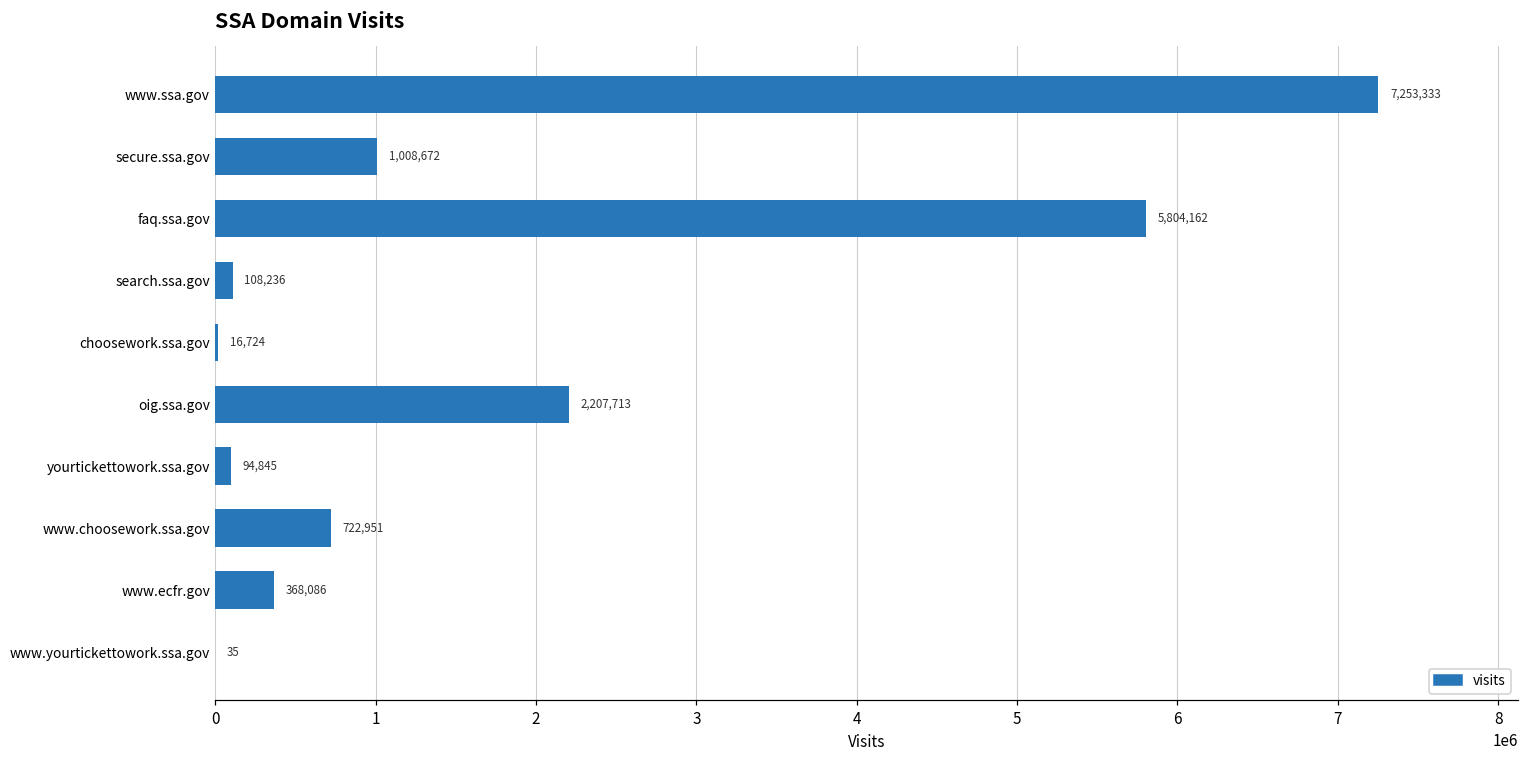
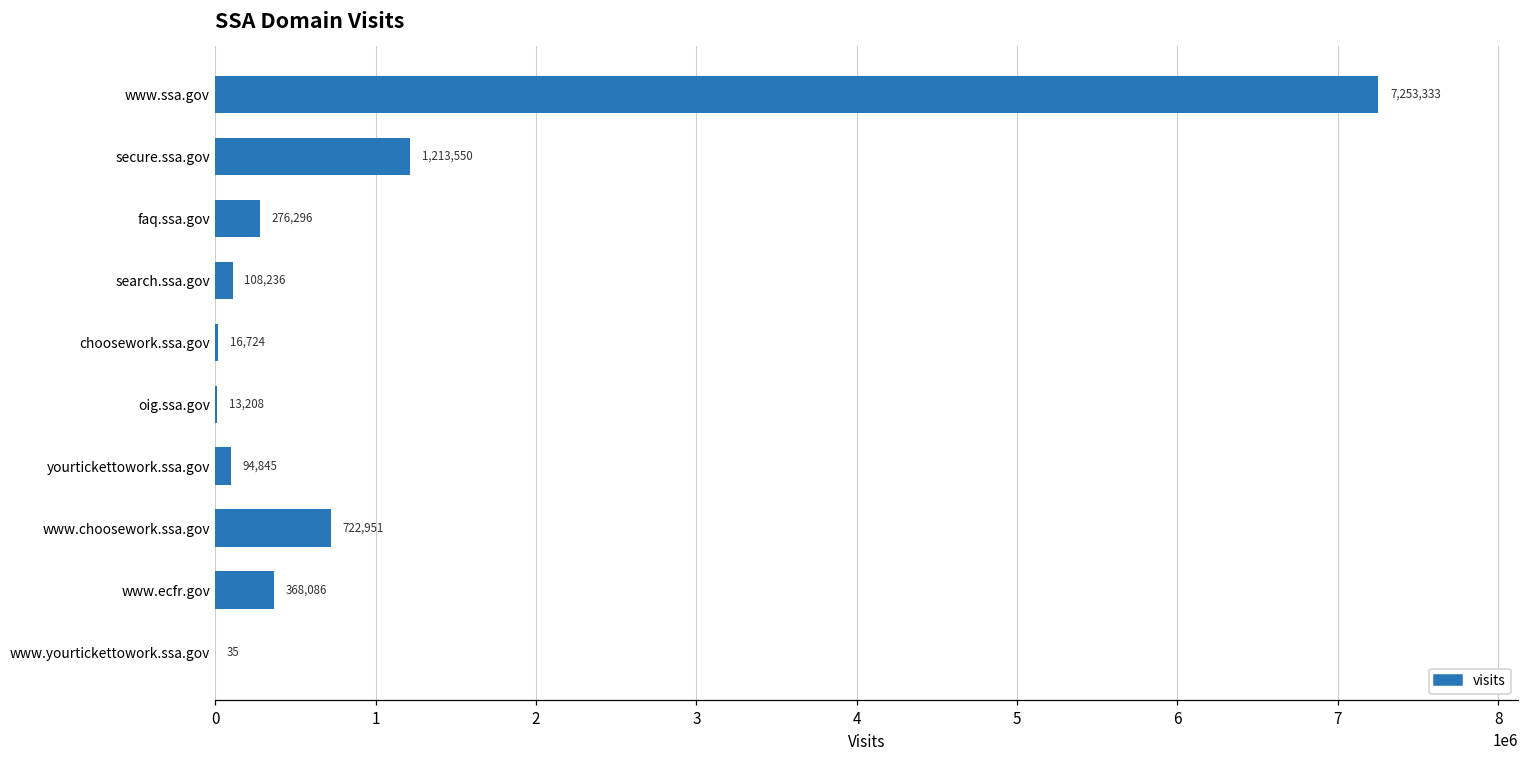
  {
    "www.ssa.gov": "7,253,333",
-   "secure.ssa.gov": "1,008,672",
-   "faq.ssa.gov": "5,804,162",
+   "secure.ssa.gov": "1,213,550",
+   "faq.ssa.gov": "276,296",
    "search.ssa.gov": "108,236",
    "choosework.ssa.gov": "16,724",
-   "oig.ssa.gov": "2,207,713",
+   "oig.ssa.gov": "13,208",
    "yourtickettowork.ssa.gov": "94,845",
    "www.choosework.ssa.gov": "722,951",
    "www.ecfr.gov": "368,086",
    "www.yourtickettowork.ssa.gov": "35"
  }
